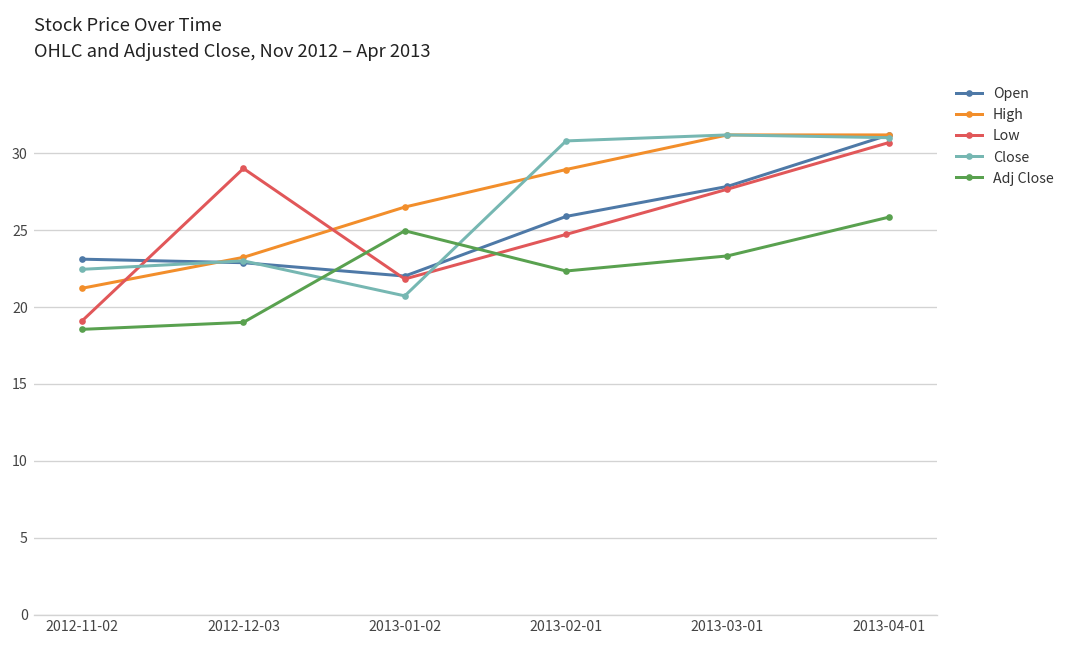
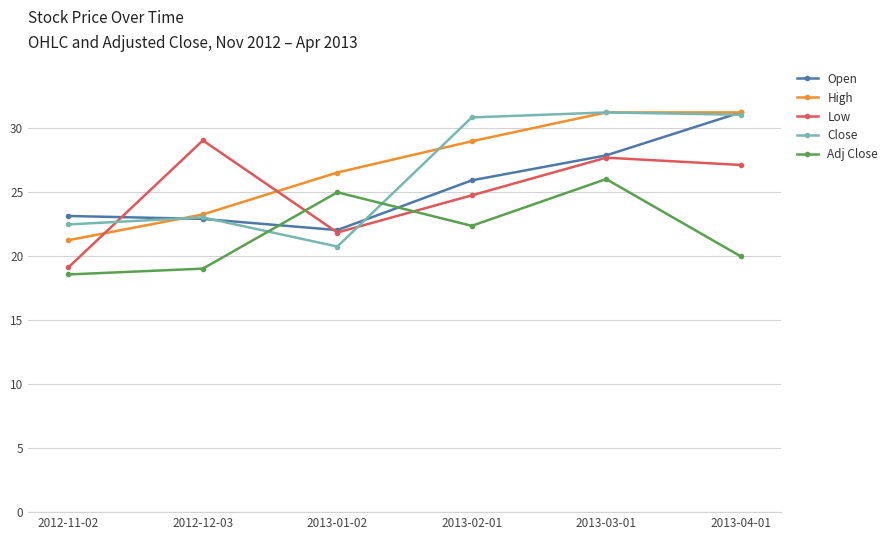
  {
    "Open": {
      "2012-11-02": 23.1,
      "2013-02-01": 25.9
    },
    "High": {
      "2012-11-02": 21.2,
      "2012-12-03": 23.2,
      "2013-01-02": 26.5,
      "2013-02-01": 28.9
    },
    "Low": {
      "2012-11-02": 19.1,
      "2012-12-03": 29.0,
      "2013-02-01": 24.7,
-     "2013-04-01": 30.7
+     "2013-04-01": 27.1
    },
    "Close": {
      "2012-11-02": 22.5,
      "2013-01-02": 20.7,
      "2013-02-01": 30.8
    },
    "Adj Close": {
      "2012-11-02": 18.5,
      "2012-12-03": 19.0,
      "2013-01-02": 25.0,
      "2013-02-01": 22.3,
-     "2013-03-01": 23.3,
-     "2013-04-01": 25.8
+     "2013-03-01": 26.0,
+     "2013-04-01": 20.0
    }
  }
